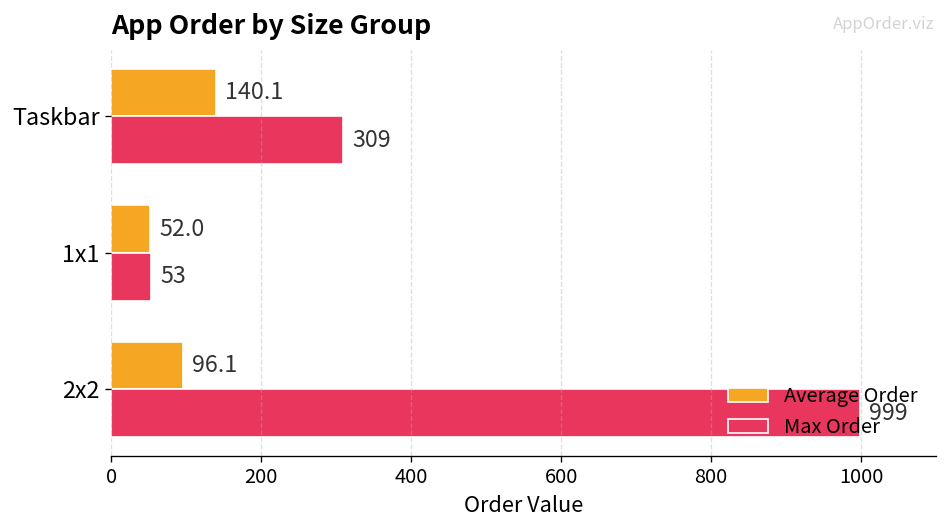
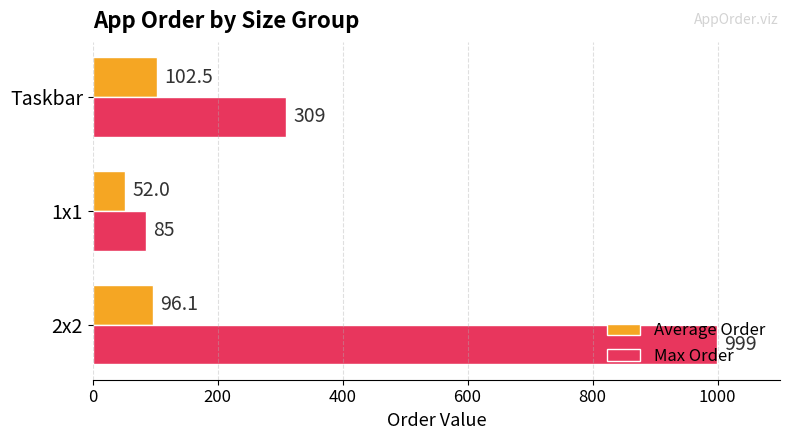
  {
    "Average Order": {
-     "Taskbar": 140.1,
+     "Taskbar": 102.5,
      "1x1": 52.0,
      "2x2": 96.1
    },
    "Max Order": {
      "Taskbar": 309,
-     "1x1": 53,
+     "1x1": 85,
      "2x2": 999
    }
  }
